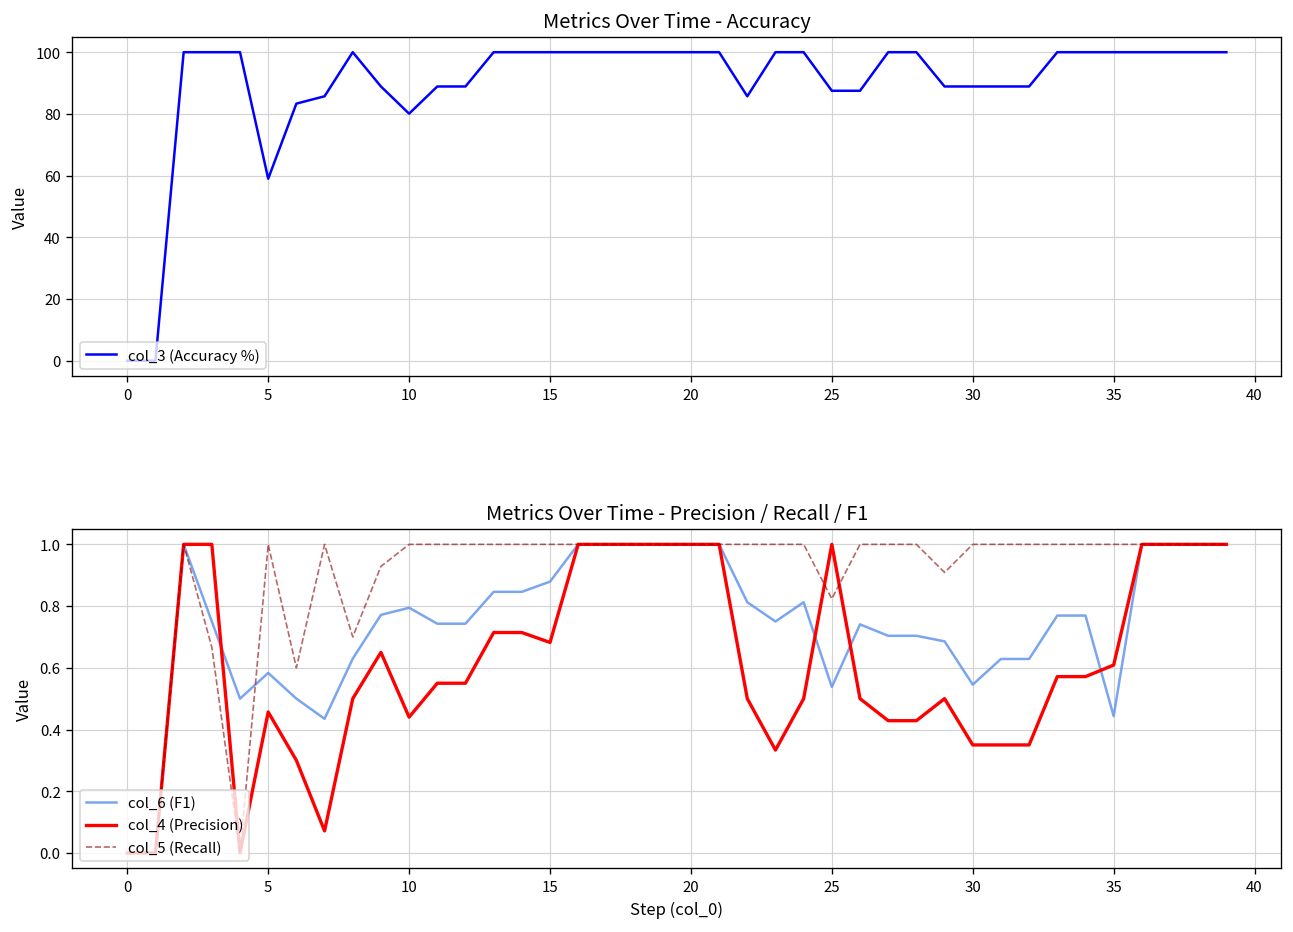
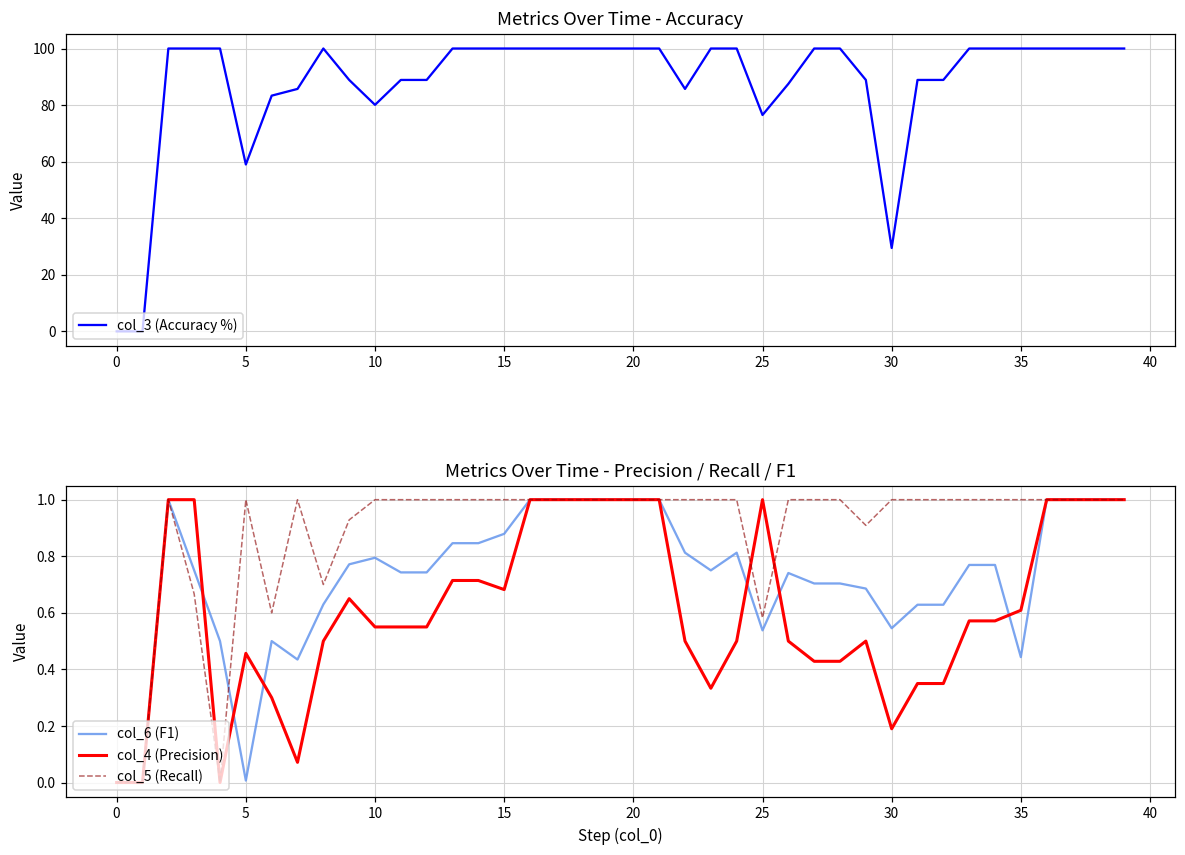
  {
    "Metrics Over Time - Accuracy": {
      "5": 59,
      "10": 80,
      "15": 100,
      "20": 100,
-     "25": 88,
-     "30": 89,
+     "25": 77,
+     "30": 29,
      "35": 100
    },
    "Metrics Over Time - Precision / Recall / F1": {
      "col_6 (F1)": {
-       "5": 0.58,
+       "5": 0.01,
        "10": 0.79,
        "15": 0.88,
        "25": 0.54,
        "30": 0.55,
        "35": 0.44
      },
      "col_4 (Precision)": {
        "5": 0.46,
-       "10": 0.44,
+       "10": 0.55,
        "15": 0.68,
        "25": 1.00,
-       "30": 0.35,
+       "30": 0.19,
        "35": 0.61
      },
      "col_5 (Recall)": {
        "5": 1.00,
        "10": 1.00,
        "15": 1.00,
-       "25": 0.82,
+       "25": 0.58,
        "30": 1.00,
        "35": 1.00
      }
    }
  }
